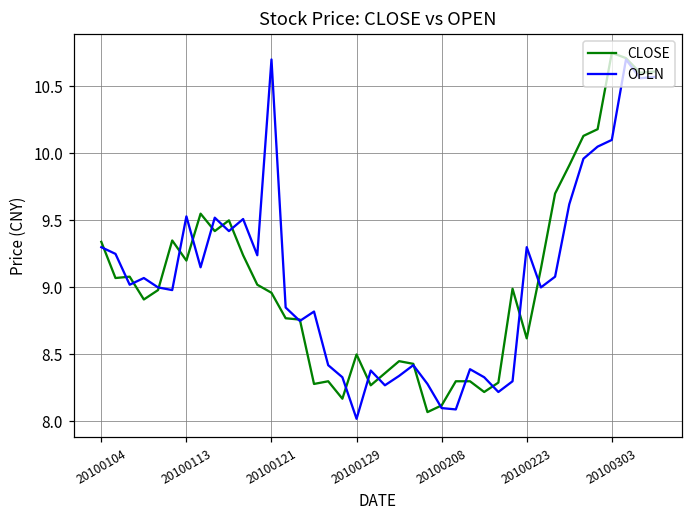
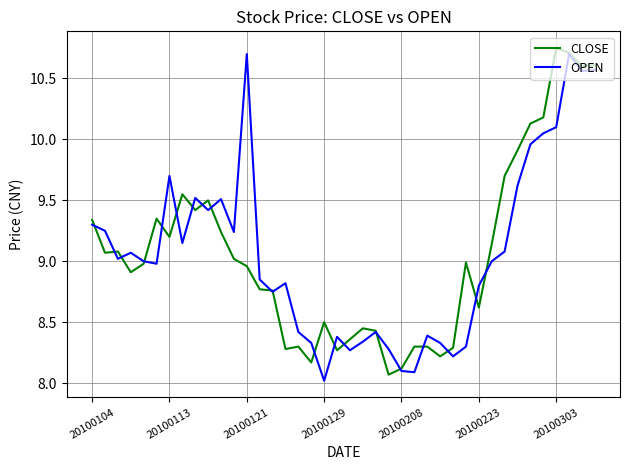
  {
    "CLOSE": {
      "20100104": 9.34,
      "20100113": 9.20,
      "20100121": 8.96,
      "20100129": 8.50,
      "20100223": 8.62
    },
    "OPEN": {
      "20100104": 9.30,
-     "20100113": 9.53,
+     "20100113": 9.70,
      "20100121": 10.70,
      "20100129": 8.02,
-     "20100223": 9.3,
+     "20100223": 8.8,
      "20100303": 10.10
    }
  }
